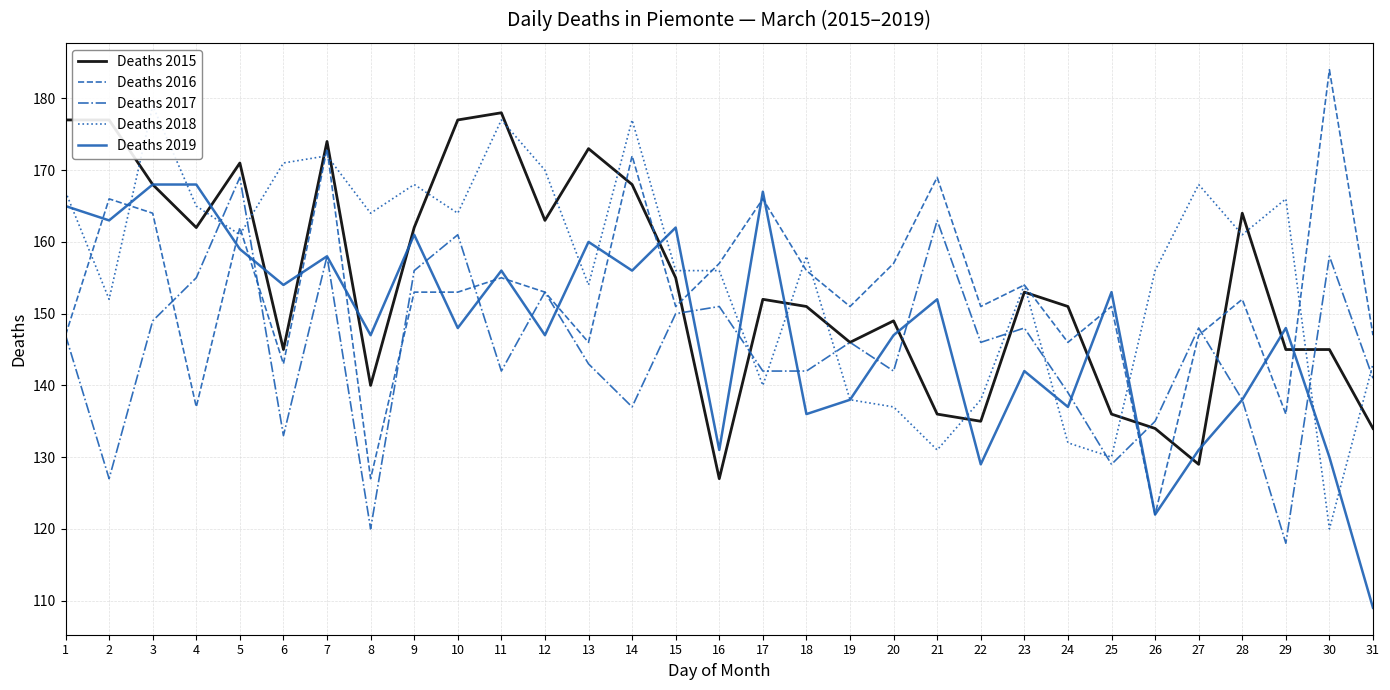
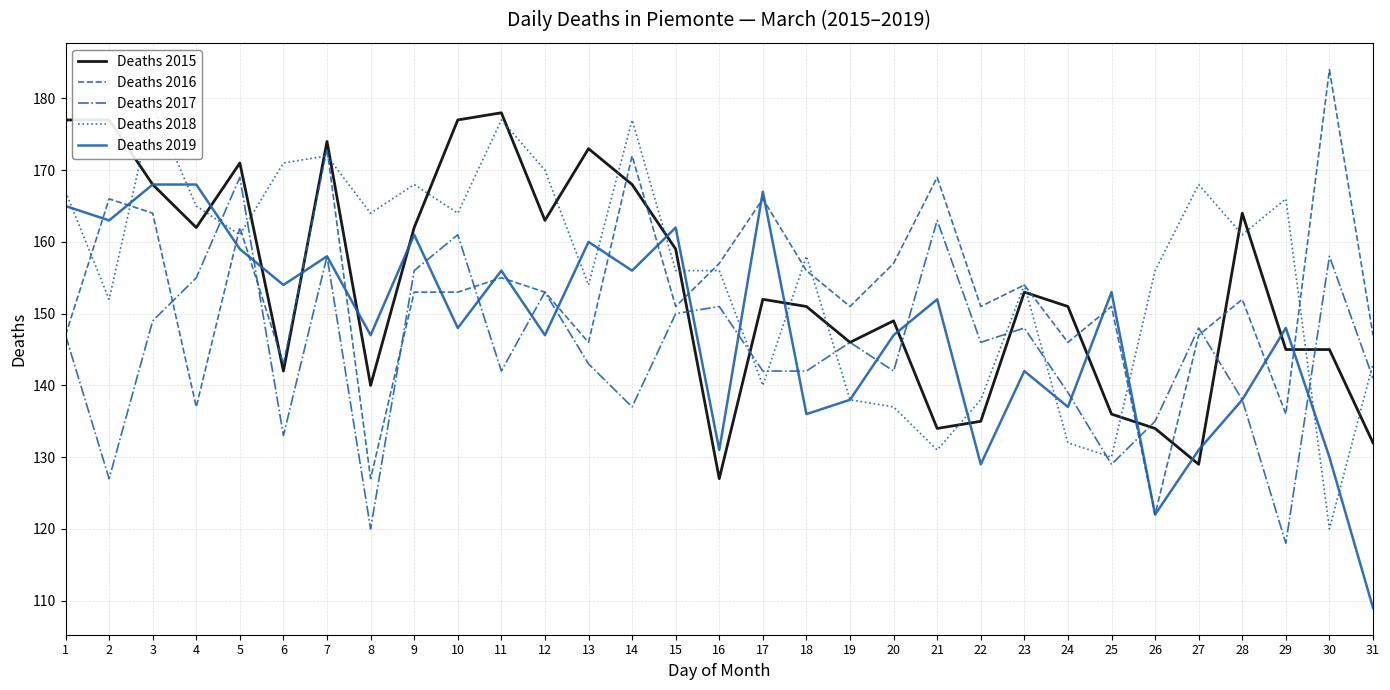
  {
    "Deaths 2015": {
      "1": 177,
      "4": 162,
      "5": 171,
-     "6": 145,
+     "6": 142,
      "7": 174,
      "8": 140,
      "9": 162,
      "10": 177,
      "11": 178,
      "12": 163,
      "13": 173,
      "14": 168,
-     "15": 155,
+     "15": 159,
      "16": 127,
      "17": 152,
      "18": 151,
      "20": 149,
-     "21": 136,
+     "21": 134,
      "22": 135,
      "23": 153,
      "24": 151,
      "25": 136,
      "26": 134,
      "27": 129,
      "28": 164,
      "29": 145,
      "30": 145,
-     "31": 134
+     "31": 132
    }
  }
